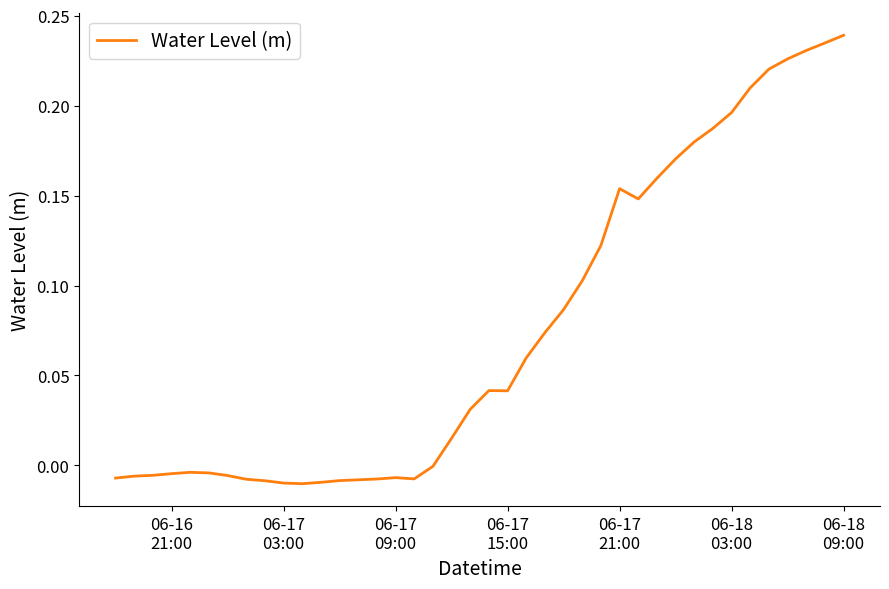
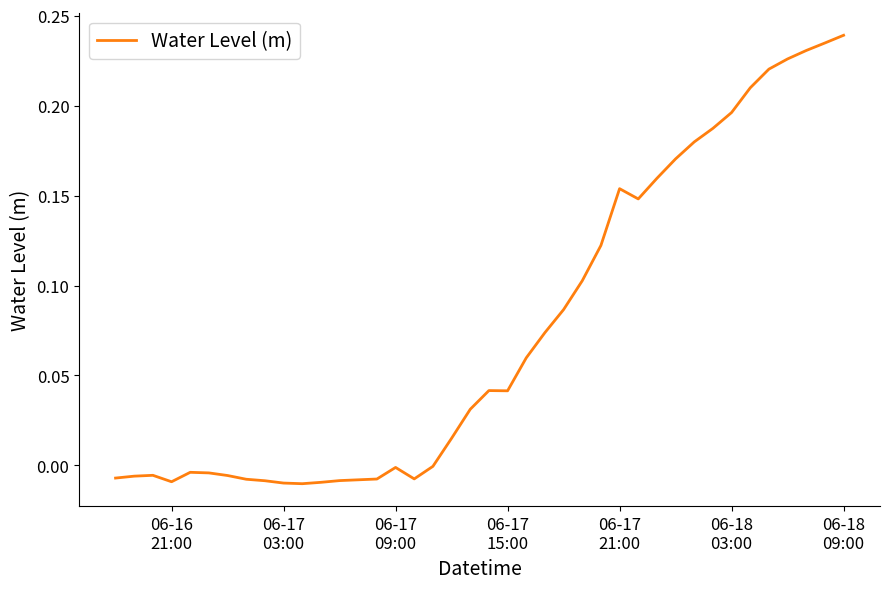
  {
-   "06-16 21:00": -0.005,
+   "06-16 21:00": -0.009,
    "06-17 03:00": -0.010,
-   "06-17 09:00": -0.007,
+   "06-17 09:00": -0.001,
    "06-17 15:00": 0.041,
    "06-17 21:00": 0.154,
    "06-18 03:00": 0.196,
    "06-18 09:00": 0.239
  }
